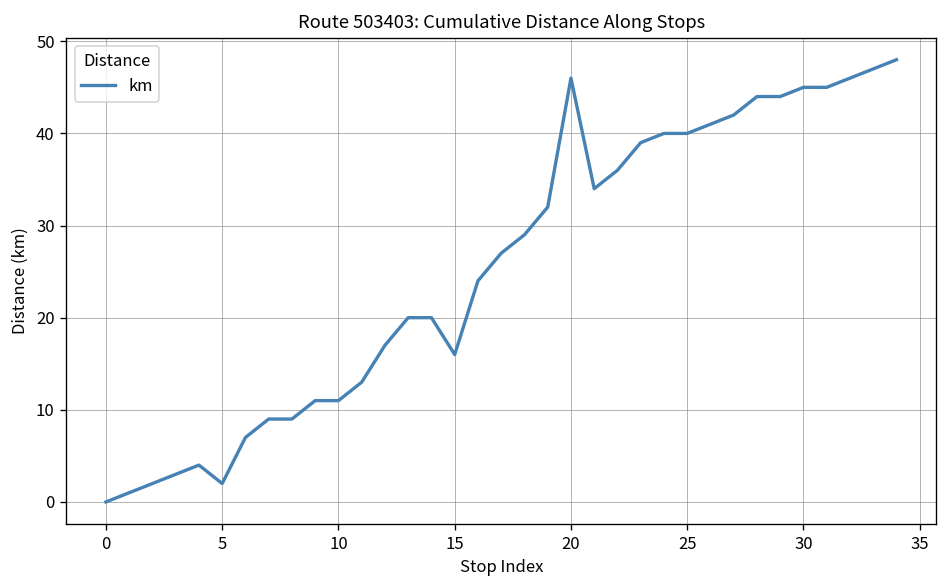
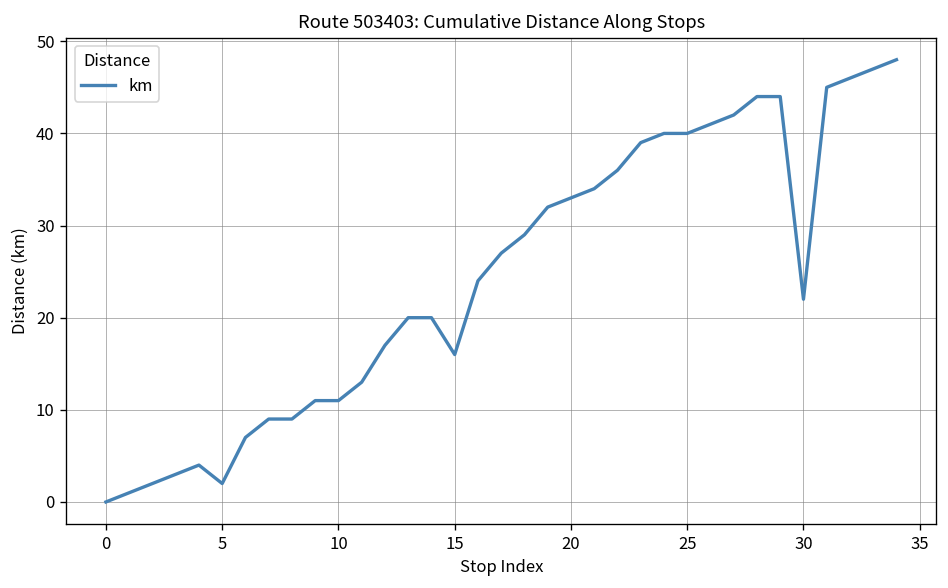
  {
    "0": 0,
    "5": 2,
    "10": 11,
    "15": 16,
-   "20": 46,
+   "20": 33,
    "25": 40,
-   "30": 45
+   "30": 22
  }
